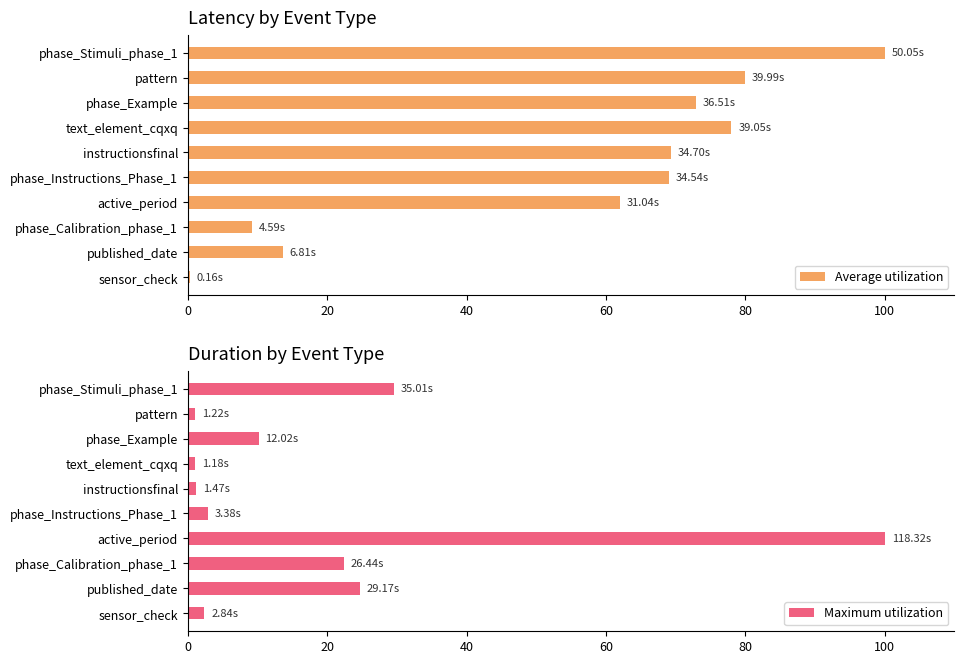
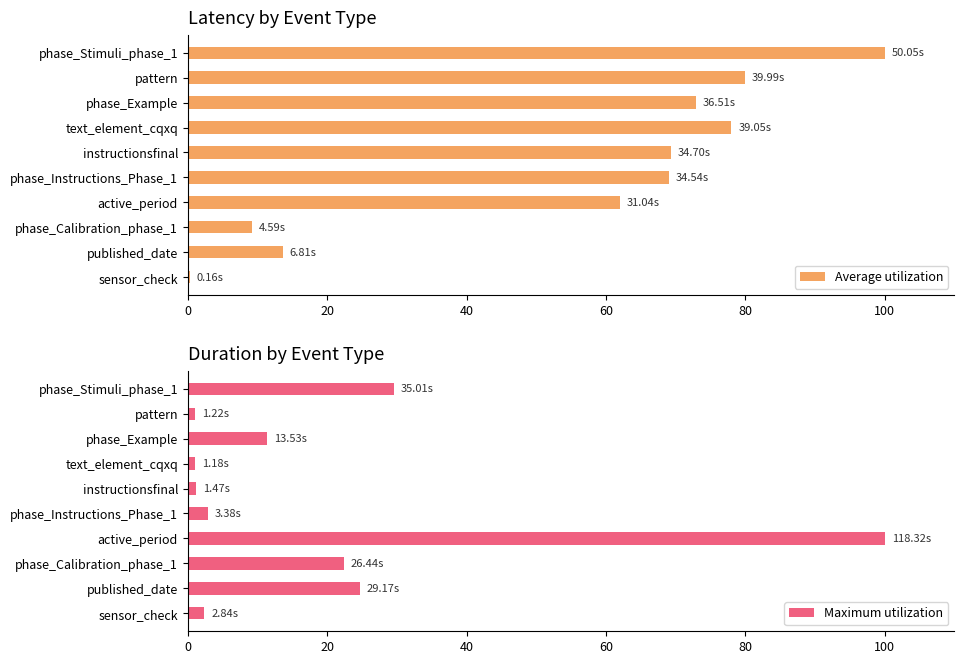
  {
    "Duration by Event Type": {
-     "phase_Example": "12.02s"
+     "phase_Example": "13.53s"
    }
  }
